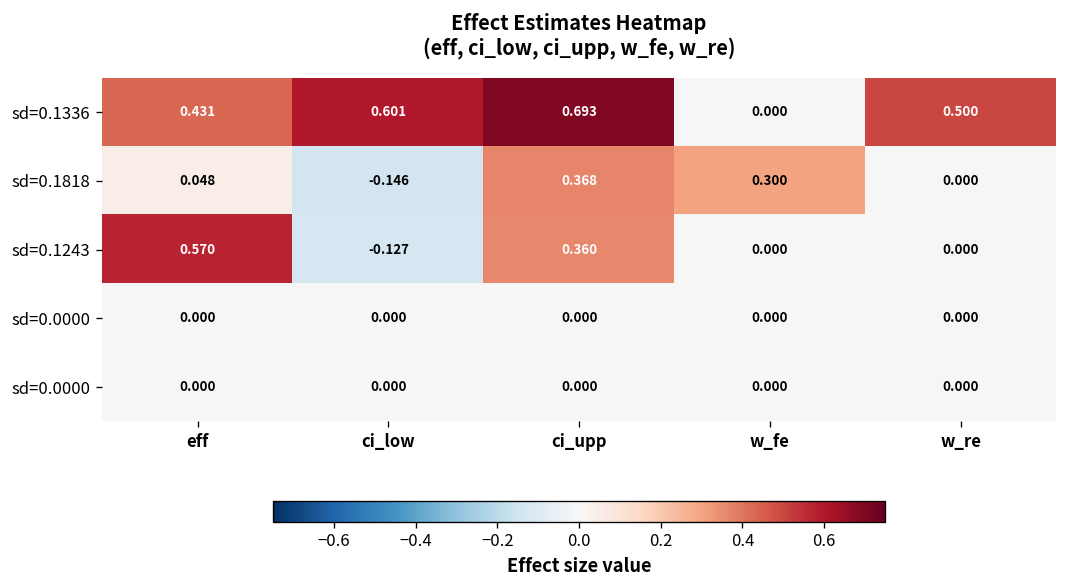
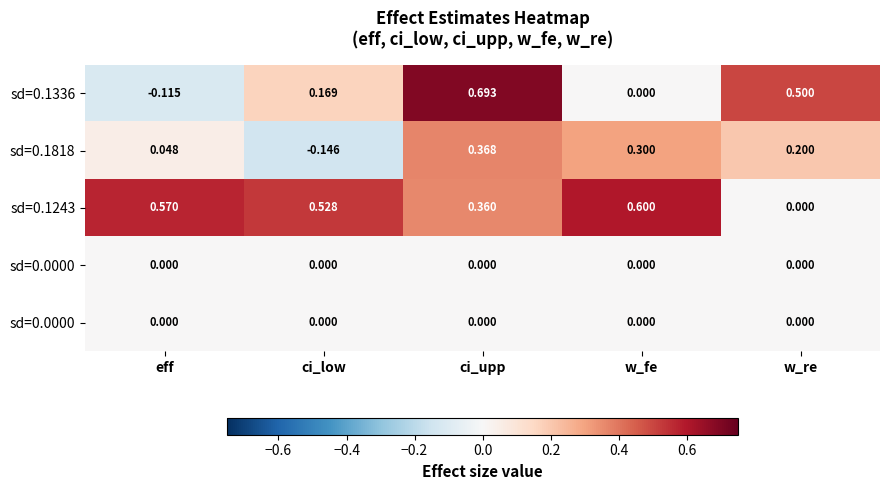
  {
    "sd=0.1336": {
-     "eff": 0.431,
-     "ci_low": 0.601,
+     "eff": -0.115,
+     "ci_low": 0.169,
      "ci_upp": 0.693,
      "w_fe": 0.000,
      "w_re": 0.500
    },
    "sd=0.1818": {
      "eff": 0.048,
      "ci_low": -0.146,
      "ci_upp": 0.368,
      "w_fe": 0.300,
-     "w_re": 0.000
+     "w_re": 0.200
    },
    "sd=0.1243": {
      "eff": 0.570,
-     "ci_low": -0.127,
+     "ci_low": 0.528,
      "ci_upp": 0.360,
-     "w_fe": 0.000,
+     "w_fe": 0.600,
      "w_re": 0.000
    }
  }
